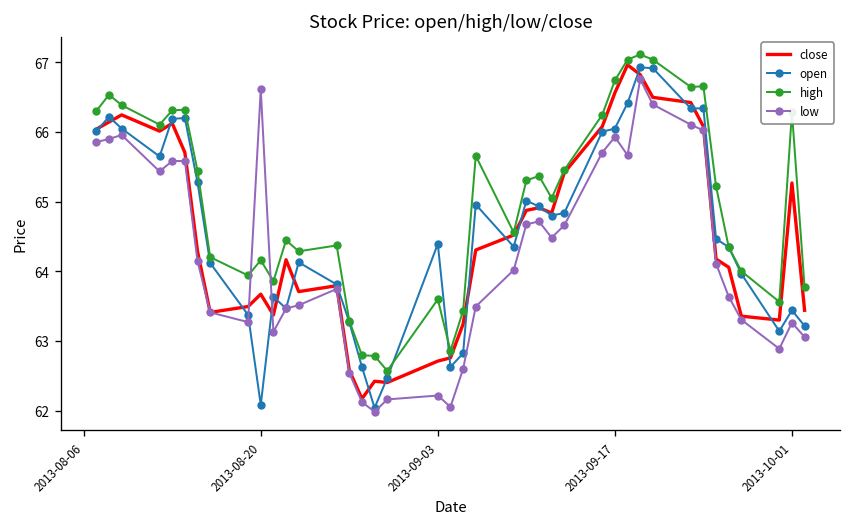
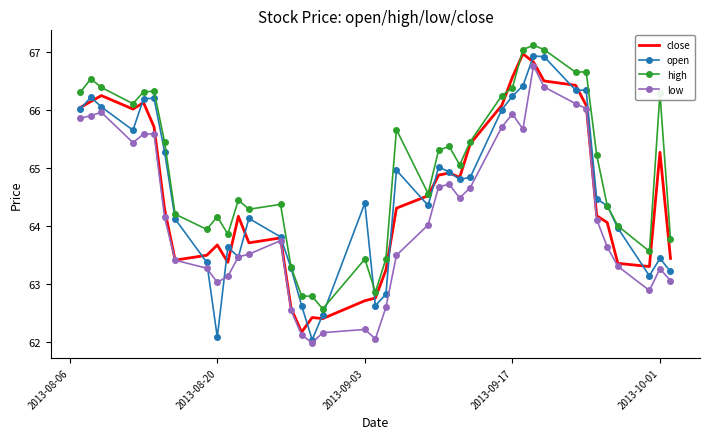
  {
    "close": {
      "2013-08-20": 63.7,
      "2013-09-03": 62.7,
      "2013-09-17": 66.6,
      "2013-10-01": 65.3
    },
    "open": {
      "2013-08-20": 62.1,
      "2013-09-03": 64.4,
-     "2013-09-17": 66.0,
+     "2013-09-17": 66.2,
      "2013-10-01": 63.4
    },
    "high": {
      "2013-08-20": 64.2,
-     "2013-09-03": 63.6,
-     "2013-09-17": 66.7
+     "2013-09-03": 63.4,
+     "2013-09-17": 66.4
    },
    "low": {
-     "2013-08-20": 66.6,
+     "2013-08-20": 63.0,
      "2013-09-03": 62.2,
      "2013-09-17": 65.9,
      "2013-10-01": 63.3
    }
  }
